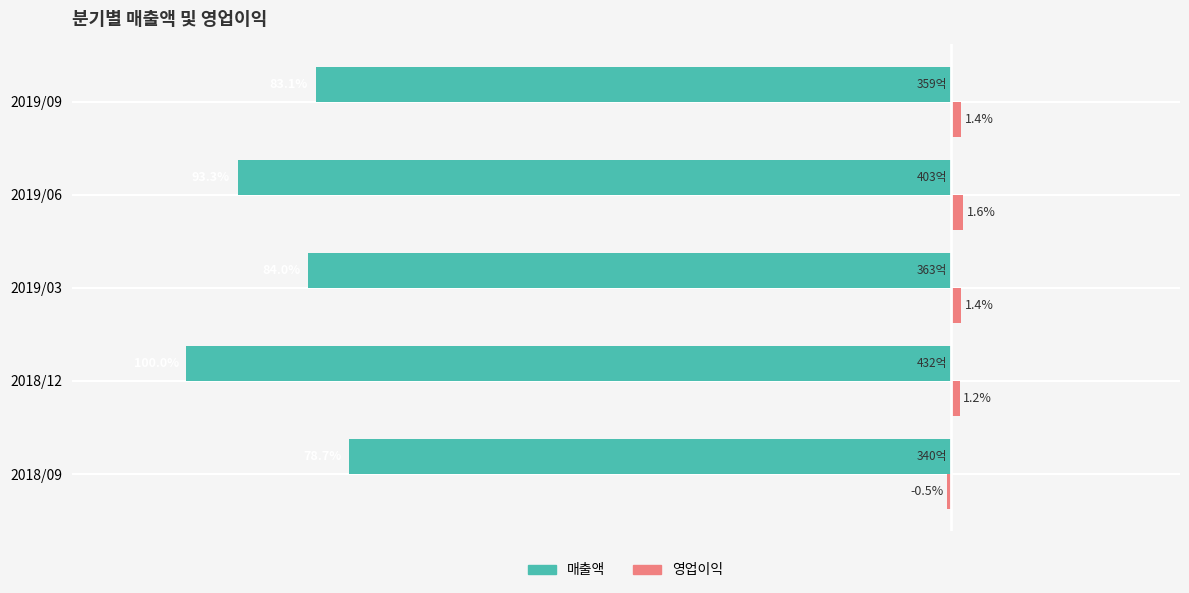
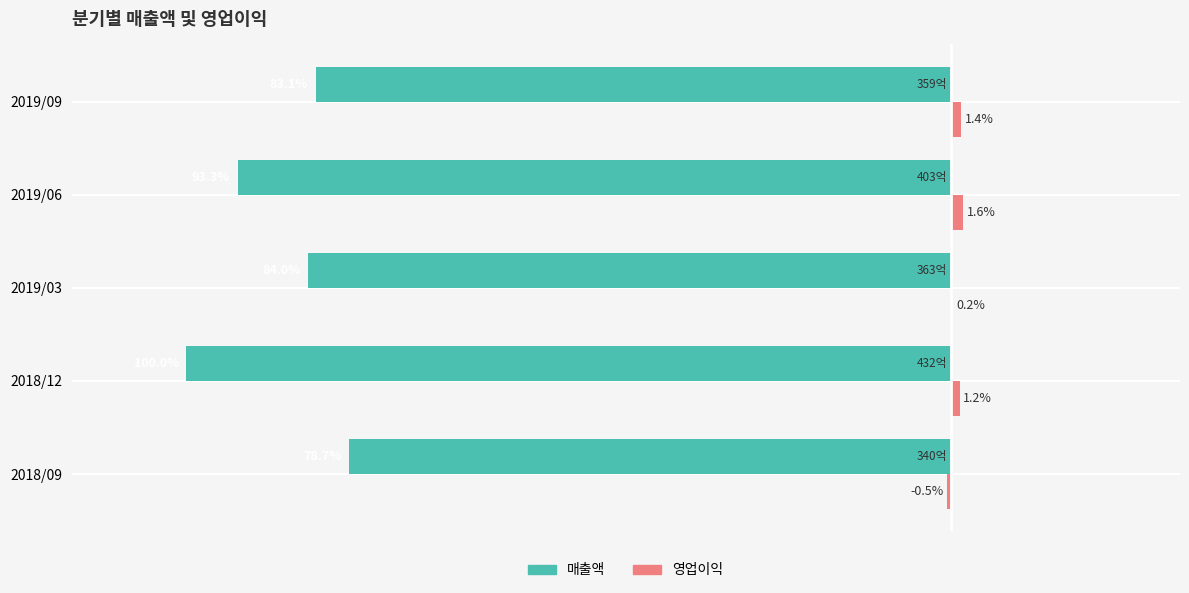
  {
    "영업이익": {
      "2019/09": "1.4%",
      "2019/06": "1.6%",
-     "2019/03": "1.4%",
+     "2019/03": "0.2%",
      "2018/12": "1.2%",
      "2018/09": "-0.5%"
    }
  }
